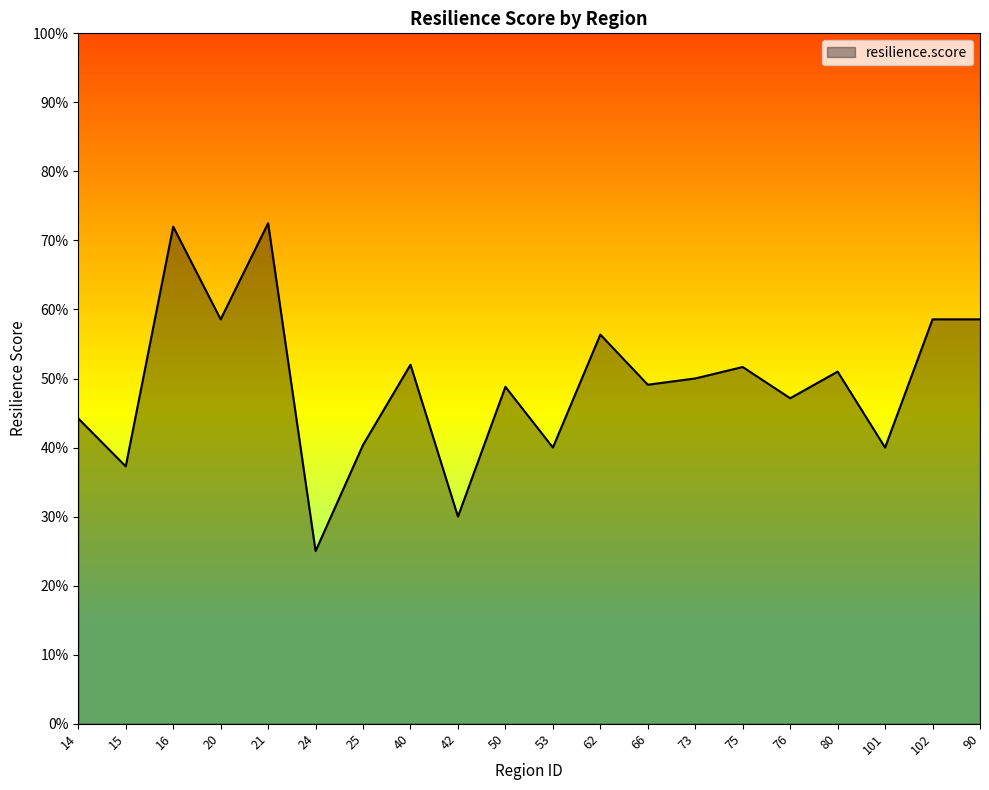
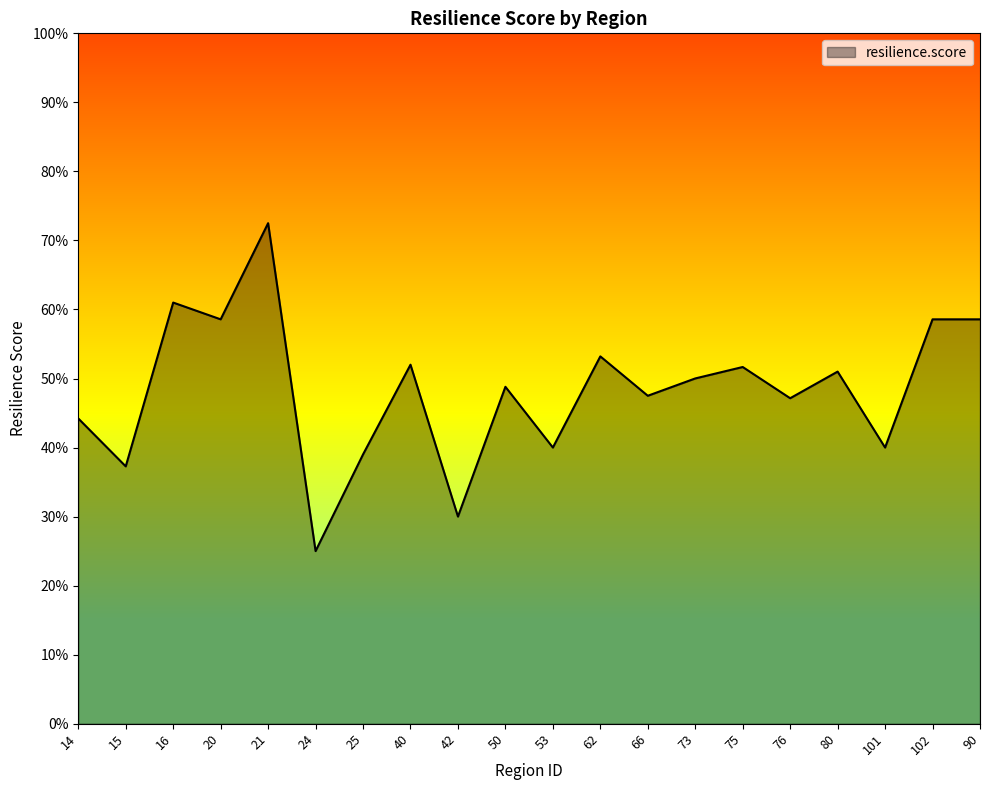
  {
    "14": "44%",
    "15": "37%",
-   "16": "72%",
+   "16": "61%",
    "20": "59%",
    "21": "73%",
    "24": "25%",
-   "25": "40%",
+   "25": "39%",
    "40": "52%",
    "42": "30%",
    "50": "49%",
    "53": "40%",
-   "62": "56%",
-   "66": "49%",
+   "62": "53%",
+   "66": "48%",
    "73": "50%",
    "75": "52%",
    "76": "47%",
    "80": "51%",
    "101": "40%",
    "102": "59%",
    "90": "59%"
  }
